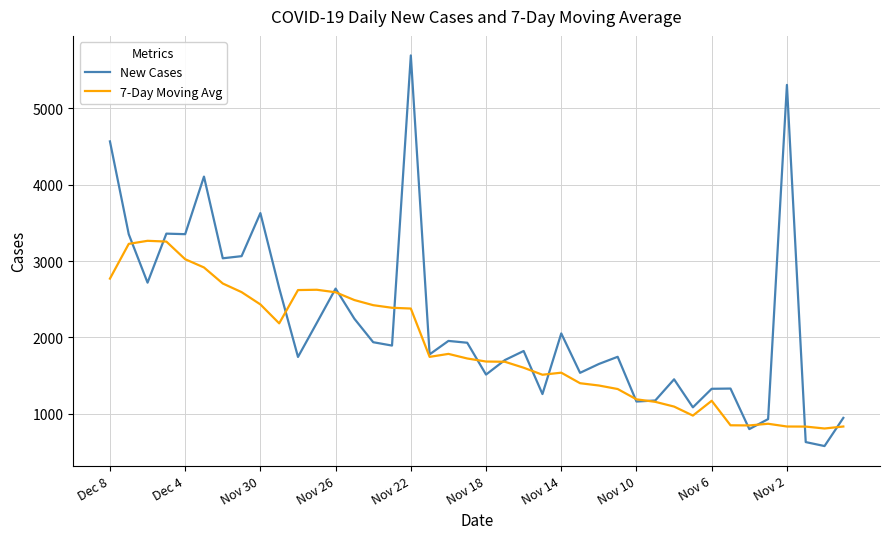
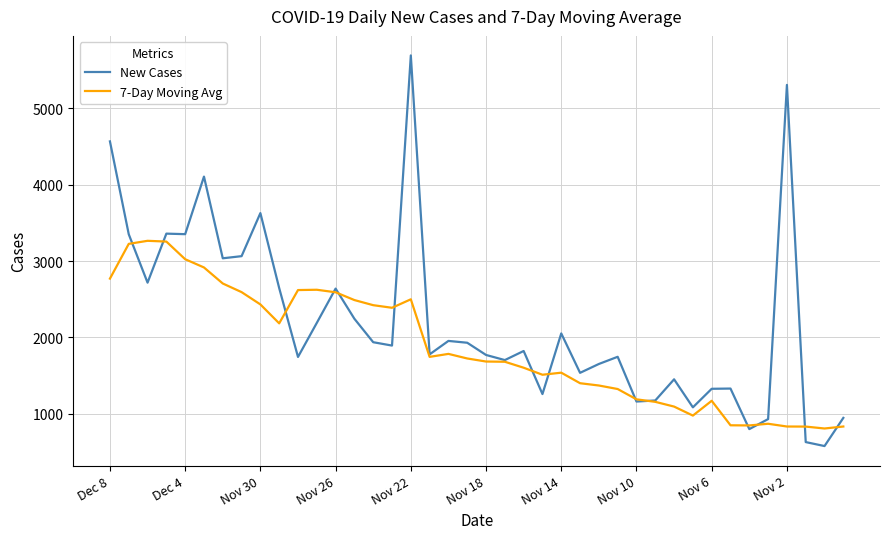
  {
    "New Cases": {
      "Dec 8": 4600,
      "Dec 4": 3400,
      "Nov 30": 3600,
      "Nov 26": 2600,
      "Nov 22": 5700,
-     "Nov 18": 1500,
+     "Nov 18": 1800,
      "Nov 14": 2100,
      "Nov 6": 1300,
      "Nov 2": 5300
    },
    "7-Day Moving Avg": {
      "Dec 8": 2800,
      "Dec 4": 3000,
      "Nov 30": 2400,
      "Nov 26": 2600,
-     "Nov 22": 2400,
+     "Nov 22": 2500,
      "Nov 18": 1700,
      "Nov 14": 1500,
      "Nov 6": 1200,
      "Nov 2": 800
    }
  }
